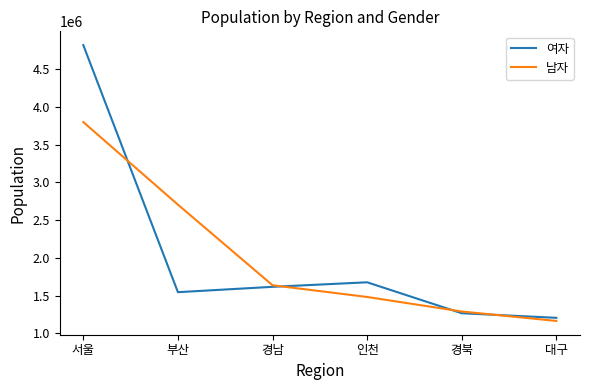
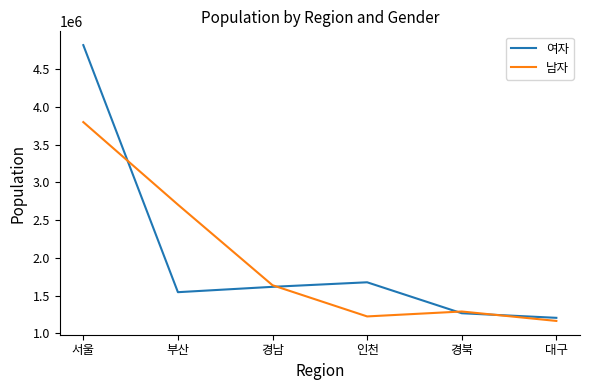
  {
    "여자": {
      "서울": 4800000,
      "부산": 1500000,
      "인천": 1700000,
      "대구": 1200000
    },
    "남자": {
      "서울": 3800000,
      "부산": 2700000,
-     "인천": 1500000,
+     "인천": 1200000,
      "대구": 1200000
    }
  }
